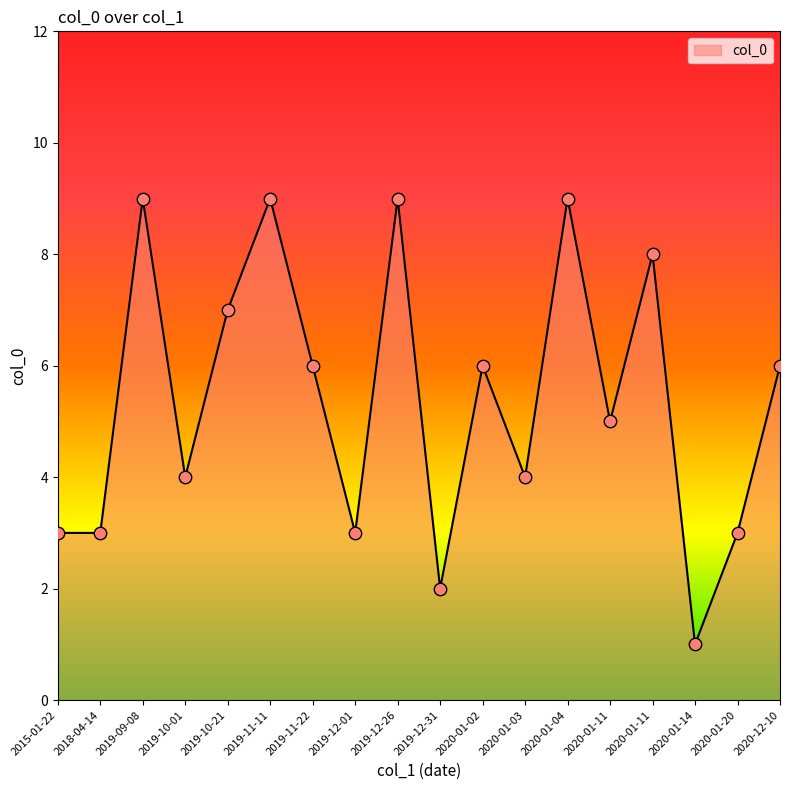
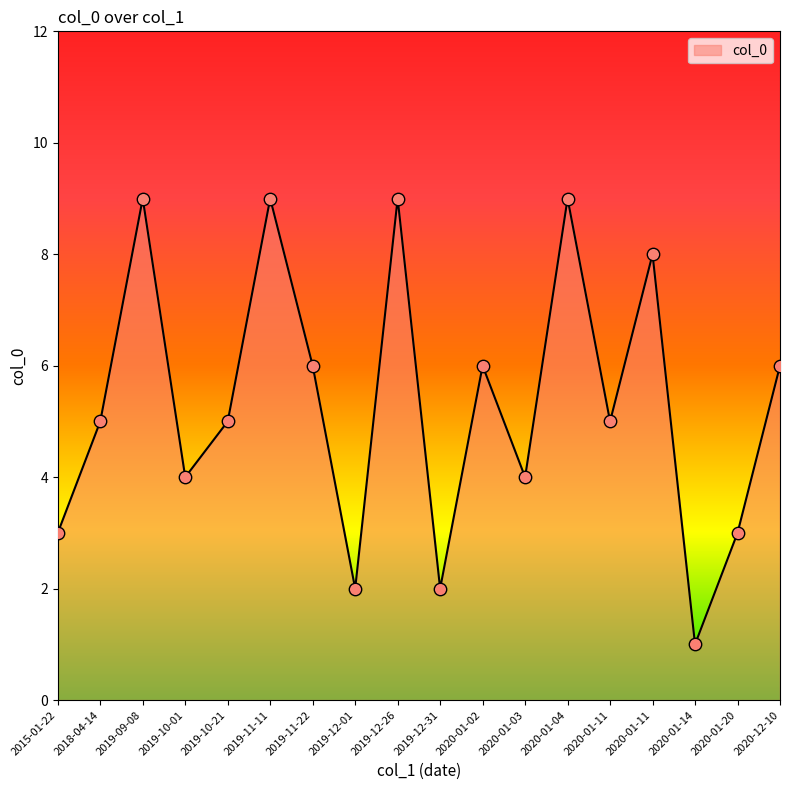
  {
    "2015-01-22": 3,
-   "2018-04-14": 3,
+   "2018-04-14": 5,
    "2019-09-08": 9,
    "2019-10-01": 4,
-   "2019-10-21": 7,
+   "2019-10-21": 5,
    "2019-11-11": 9,
    "2019-11-22": 6,
-   "2019-12-01": 3,
+   "2019-12-01": 2,
    "2019-12-26": 9,
    "2019-12-31": 2,
    "2020-01-02": 6,
    "2020-01-03": 4,
    "2020-01-04": 9,
    "2020-01-14": 1,
    "2020-01-20": 3,
    "2020-12-10": 6
  }
